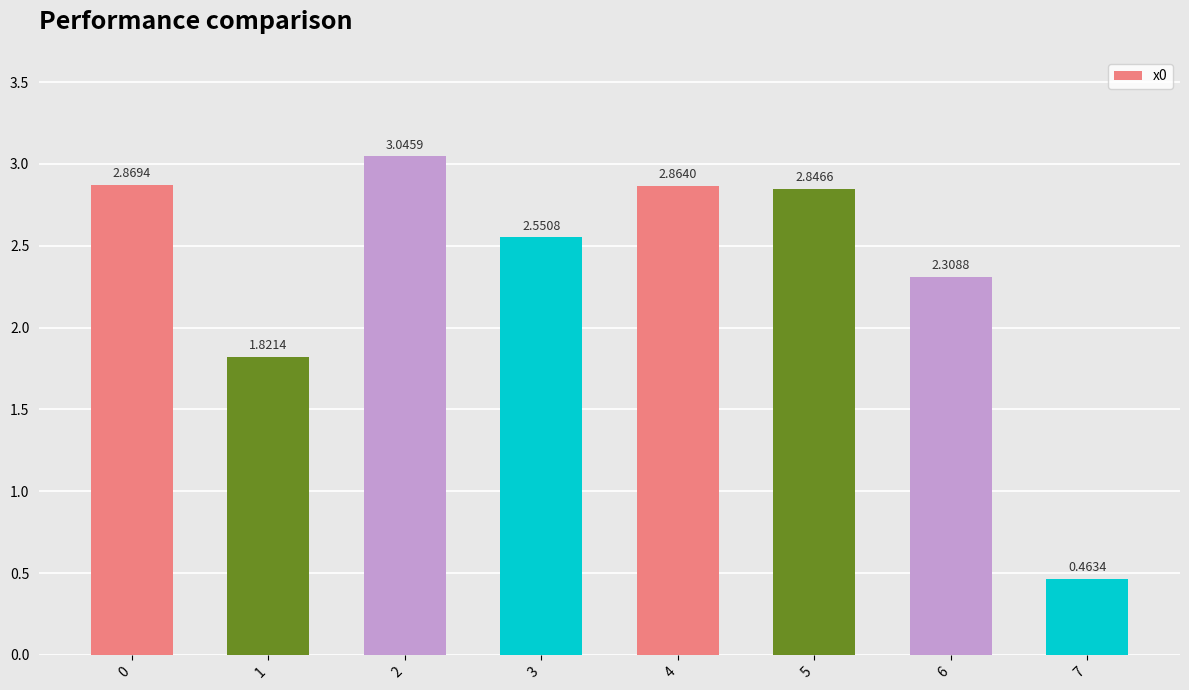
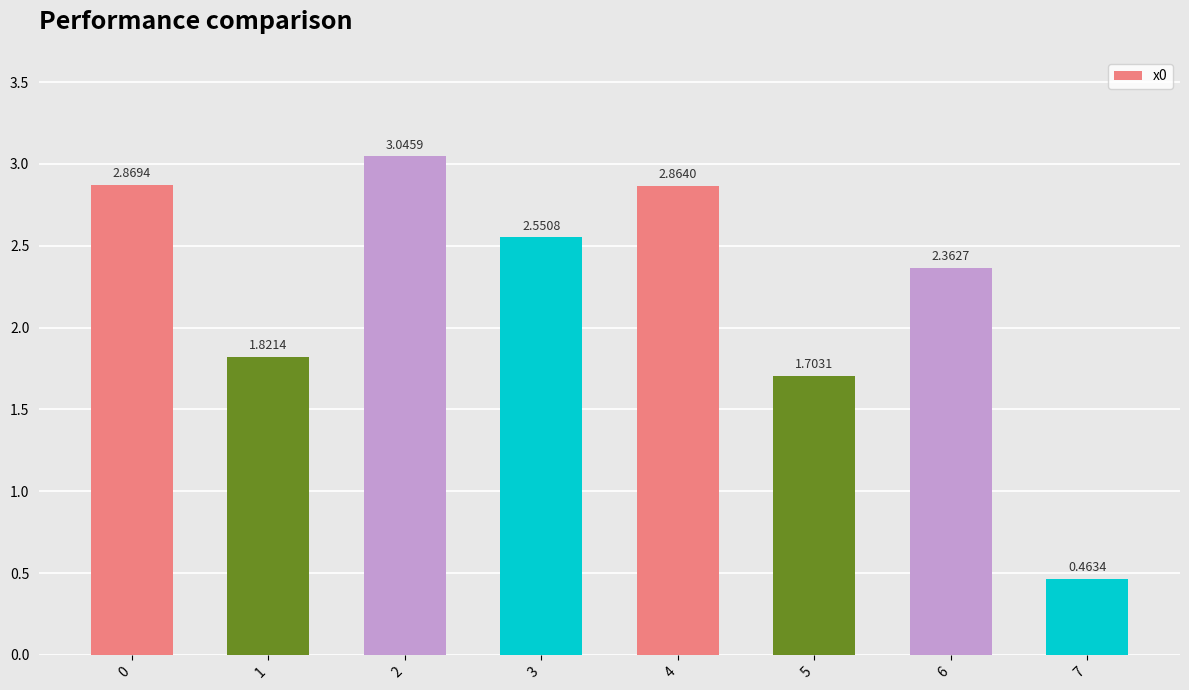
  {
    "0": 2.8694,
    "1": 1.8214,
    "2": 3.0459,
    "3": 2.5508,
    "4": 2.8640,
-   "5": 2.8466,
-   "6": 2.3088,
+   "5": 1.7031,
+   "6": 2.3627,
    "7": 0.4634
  }
